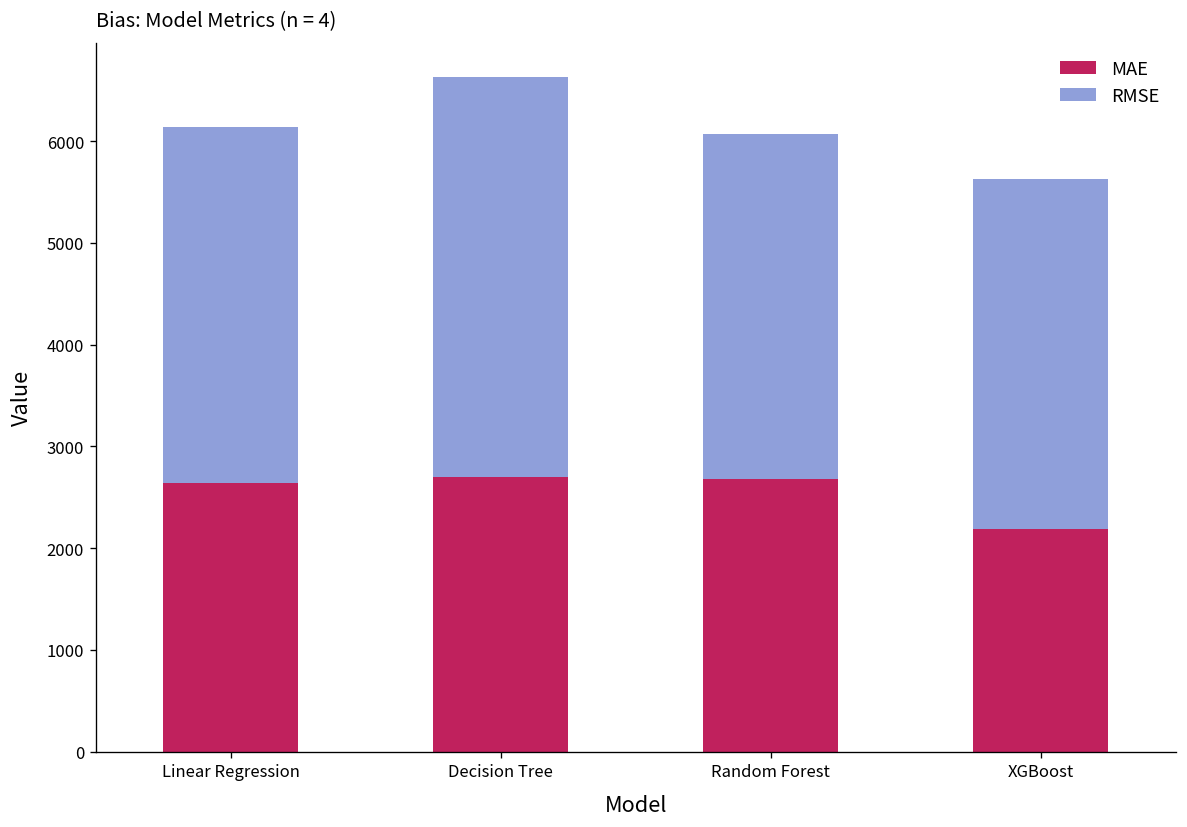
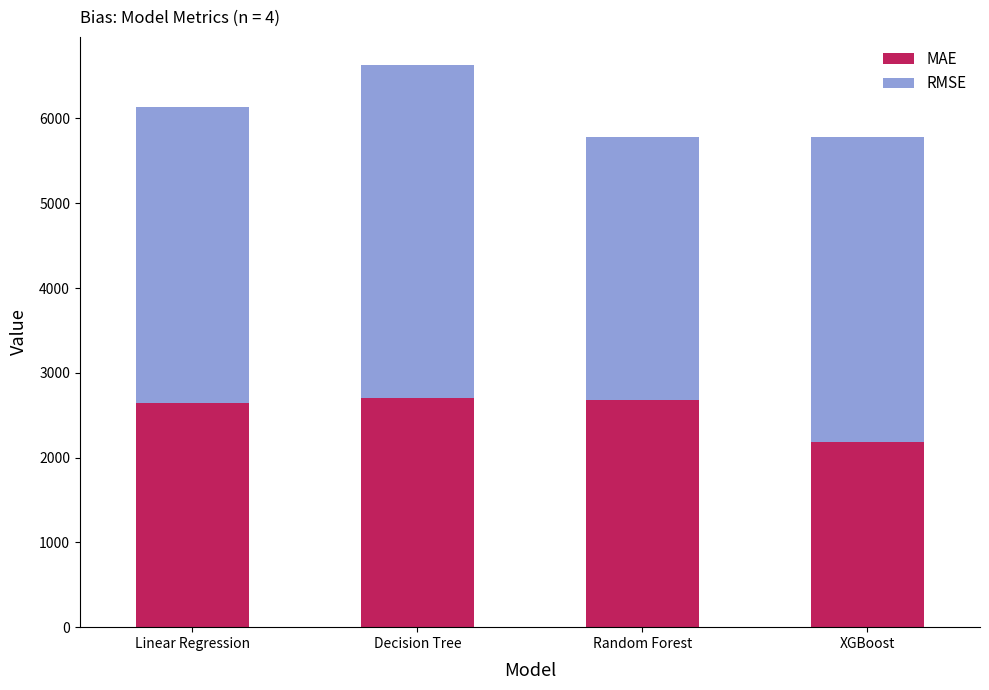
  {
    "MAE": {
      "Linear Regression": 2600,
      "Decision Tree": 2700,
      "Random Forest": 2700,
      "XGBoost": 2200
    },
    "RMSE": {
      "Linear Regression": 3500,
      "Decision Tree": 3900,
-     "Random Forest": 3400,
-     "XGBoost": 3400
+     "Random Forest": 3100,
+     "XGBoost": 3600
    }
  }
